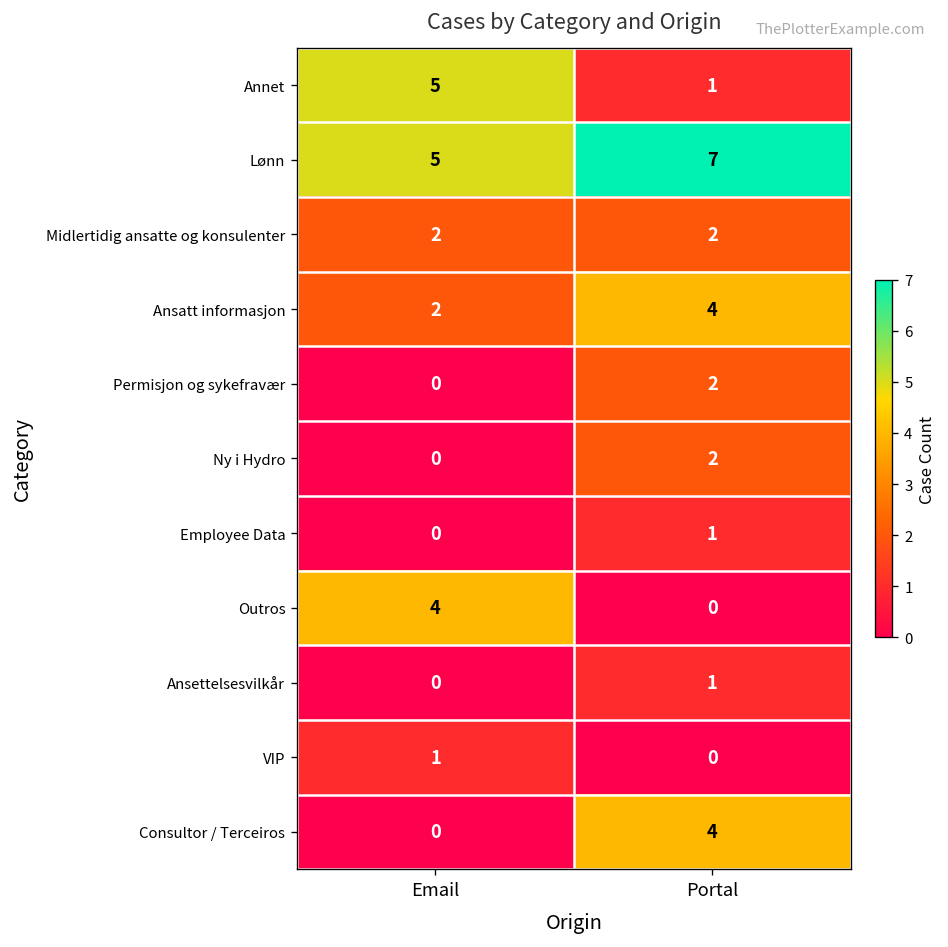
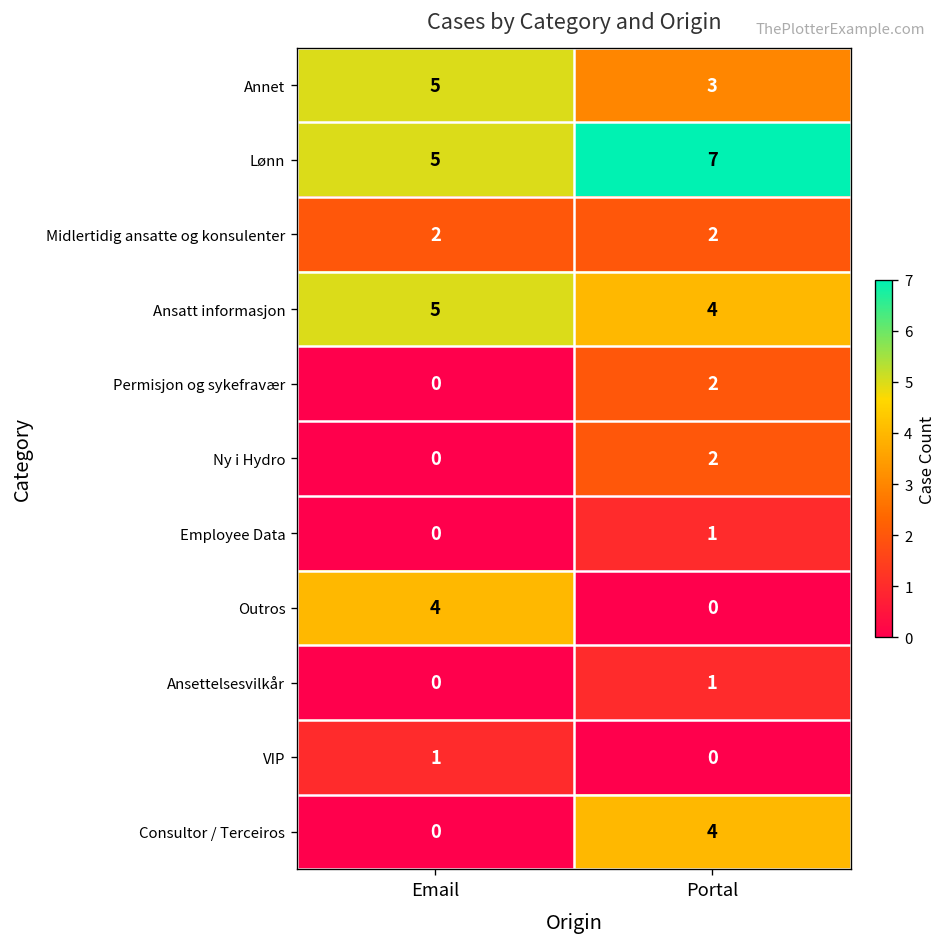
  {
    "Annet": {
      "Email": 5,
-     "Portal": 1
+     "Portal": 3
    },
    "Lønn": {
      "Email": 5,
      "Portal": 7
    },
    "Midlertidig ansatte og konsulenter": {
      "Email": 2,
      "Portal": 2
    },
    "Ansatt informasjon": {
-     "Email": 2,
+     "Email": 5,
      "Portal": 4
    },
    "Permisjon og sykefravær": {
      "Email": 0,
      "Portal": 2
    },
    "Ny i Hydro": {
      "Email": 0,
      "Portal": 2
    },
    "Employee Data": {
      "Email": 0,
      "Portal": 1
    },
    "Outros": {
      "Email": 4,
      "Portal": 0
    },
    "Ansettelsesvilkår": {
      "Email": 0,
      "Portal": 1
    },
    "VIP": {
      "Email": 1,
      "Portal": 0
    },
    "Consultor / Terceiros": {
      "Email": 0,
      "Portal": 4
    }
  }
